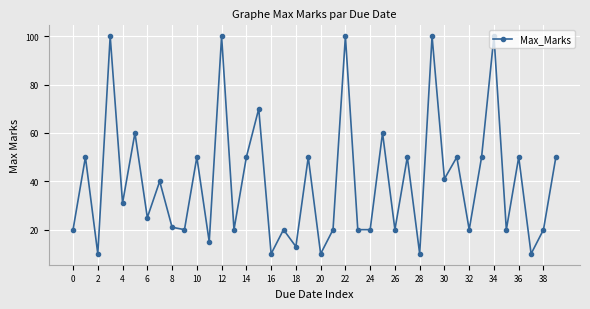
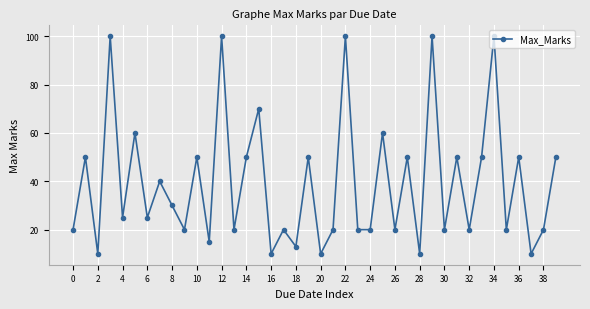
  {
    "0": 20,
    "2": 10,
-   "4": 31,
+   "4": 25,
    "6": 25,
-   "8": 21,
+   "8": 30,
    "10": 50,
    "12": 100,
    "14": 50,
    "16": 10,
    "18": 13,
    "20": 10,
    "22": 100,
    "24": 20,
    "26": 20,
    "28": 10,
-   "30": 41,
+   "30": 20,
    "32": 20,
    "36": 50,
    "38": 20
  }
